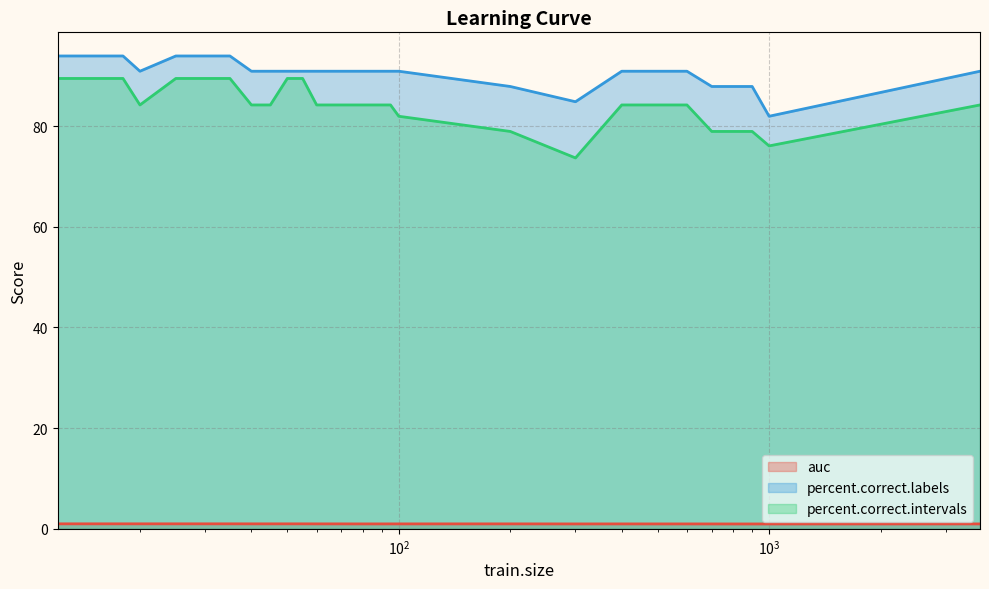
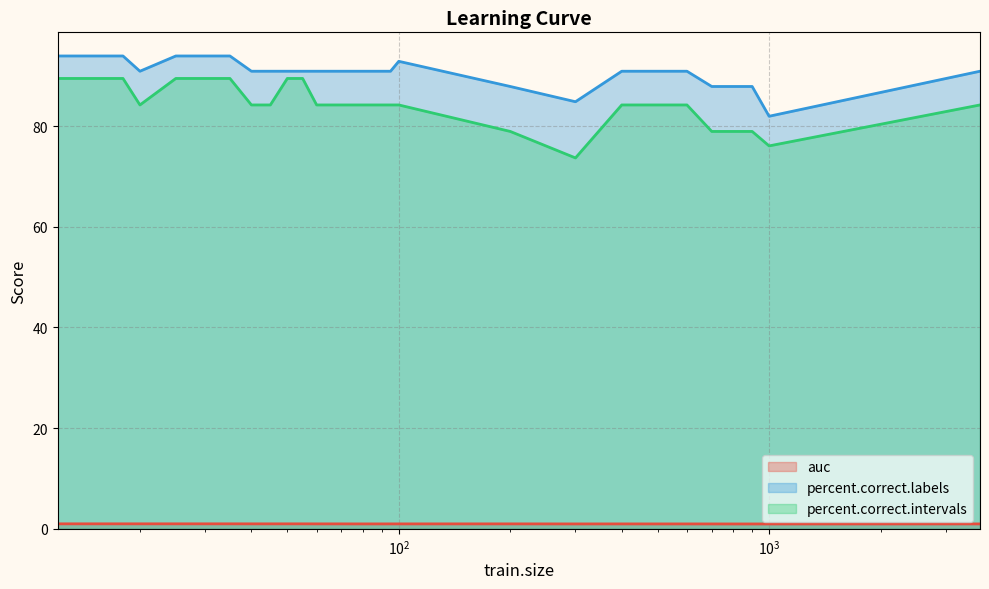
  {
    "auc": {
      "10^2": 1,
      "10^3": 1
    },
    "percent.correct.labels": {
-     "10^2": 91,
+     "10^2": 93,
      "10^3": 82
    },
    "percent.correct.intervals": {
-     "10^2": 82,
+     "10^2": 84,
      "10^3": 76
    }
  }
